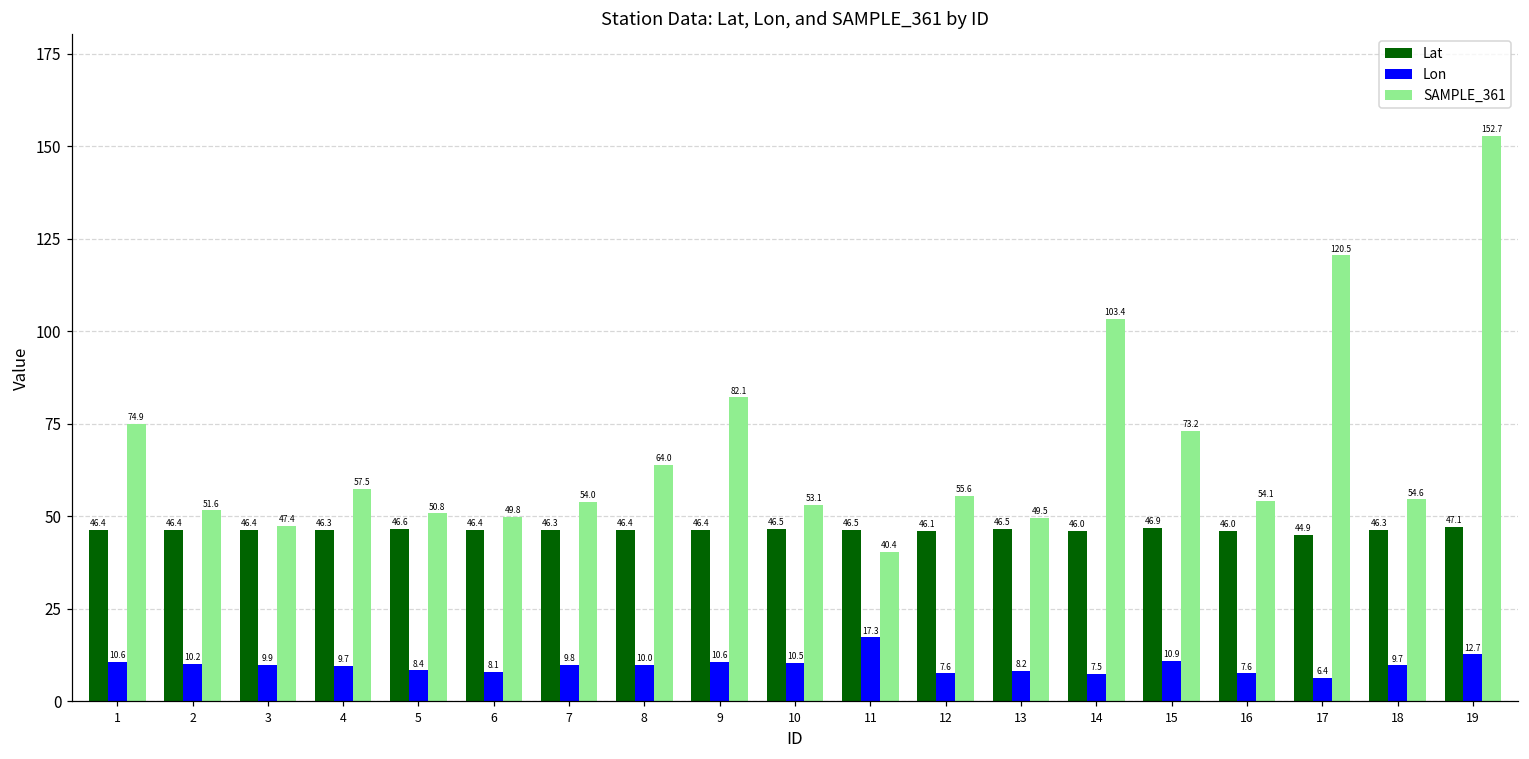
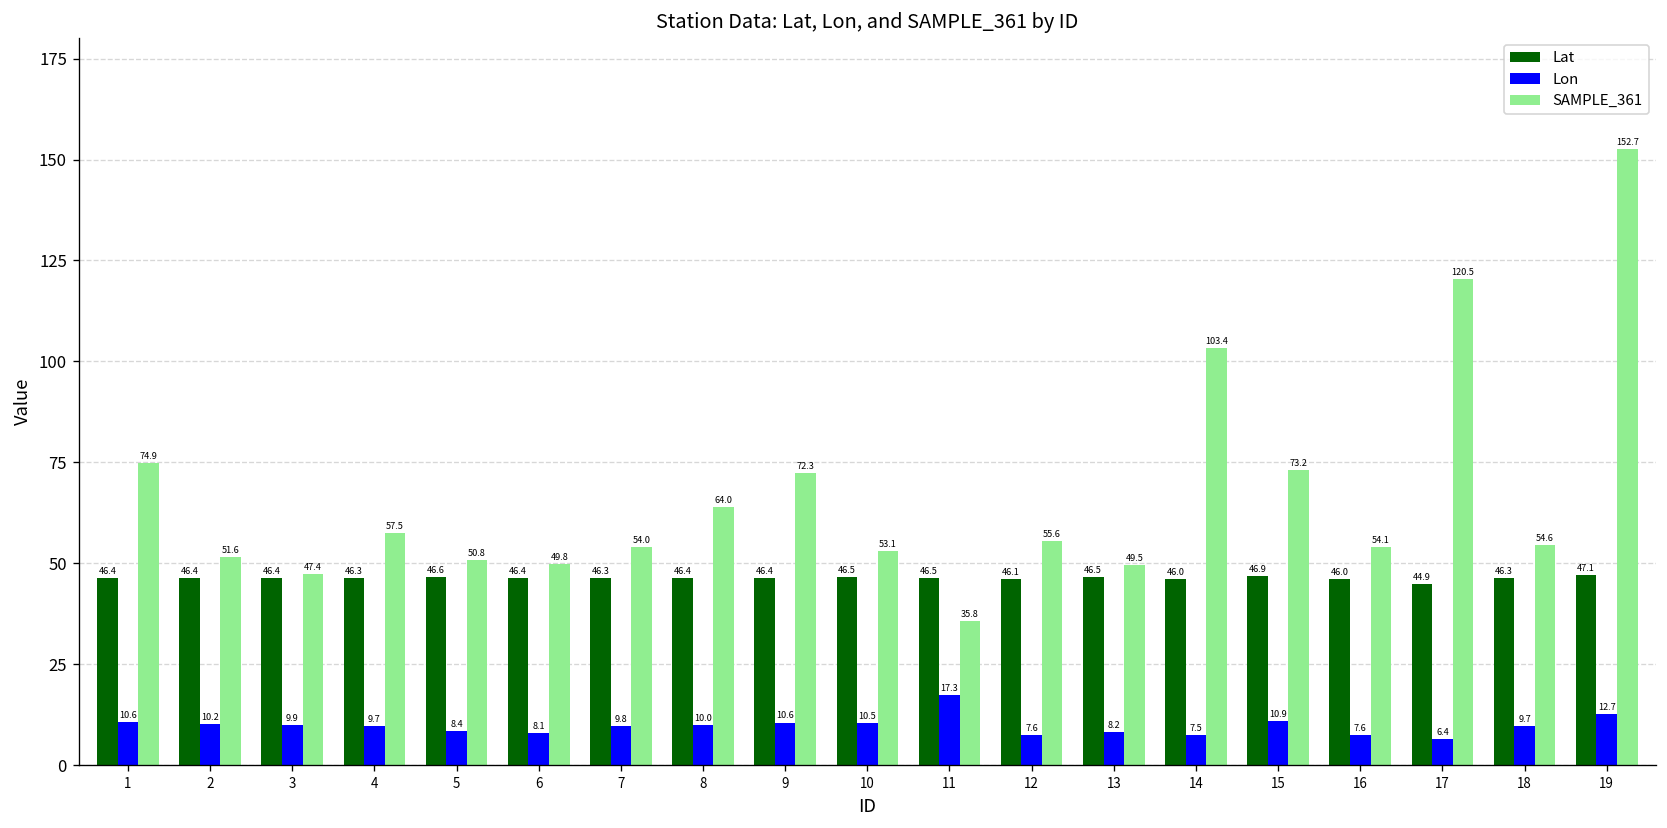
  {
    "Lat": {
      "1": 46.4,
      "2": 46.4,
      "3": 46.4,
      "4": 46.3,
      "5": 46.6,
      "6": 46.4,
      "7": 46.3,
      "8": 46.4,
      "9": 46.4,
      "10": 46.5,
      "11": 46.5,
      "12": 46.1,
      "13": 46.5,
      "14": 46.0,
      "15": 46.9,
      "16": 46.0,
      "17": 44.9,
      "18": 46.3,
      "19": 47.1
    },
    "Lon": {
      "1": 10.6,
      "2": 10.2,
      "3": 9.9,
      "4": 9.7,
      "5": 8.4,
      "6": 8.1,
      "7": 9.8,
      "8": 10.0,
      "9": 10.6,
      "10": 10.5,
      "11": 17.3,
      "12": 7.6,
      "13": 8.2,
      "14": 7.5,
      "15": 10.9,
      "16": 7.6,
      "17": 6.4,
      "18": 9.7,
      "19": 12.7
    },
    "SAMPLE_361": {
      "1": 74.9,
      "2": 51.6,
      "3": 47.4,
      "4": 57.5,
      "5": 50.8,
      "6": 49.8,
      "7": 54.0,
      "8": 64.0,
-     "9": 82.1,
+     "9": 72.3,
      "10": 53.1,
-     "11": 40.4,
+     "11": 35.8,
      "12": 55.6,
      "13": 49.5,
      "14": 103.4,
      "15": 73.2,
      "16": 54.1,
      "17": 120.5,
      "18": 54.6,
      "19": 152.7
    }
  }
